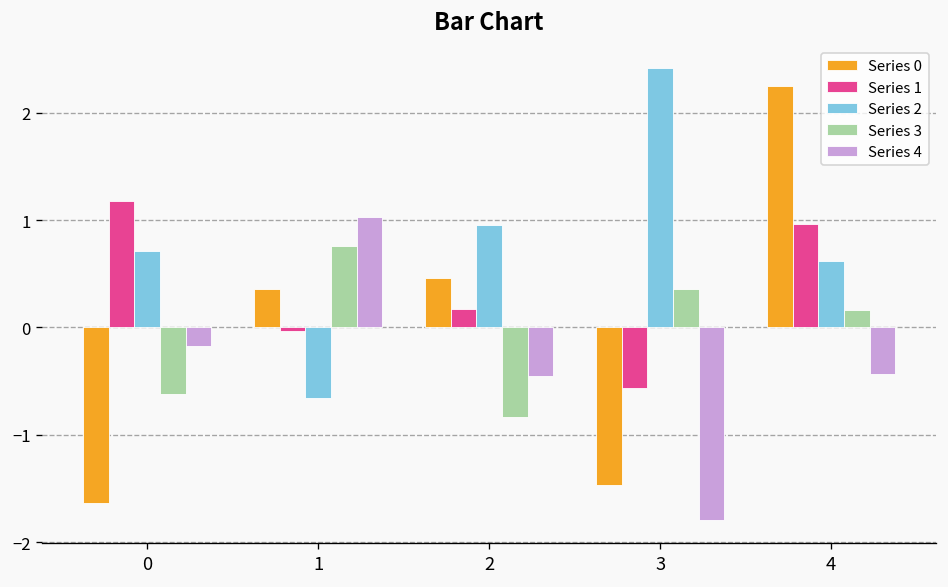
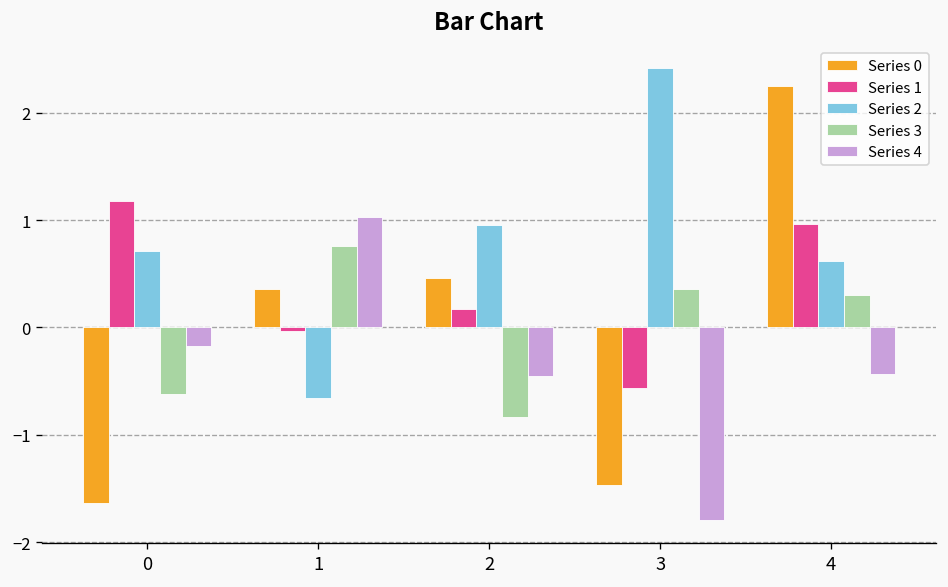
  {
    "Series 0": {
      "0": -1.6,
      "1": 0.4,
      "2": 0.5,
      "3": -1.5,
      "4": 2.2
    },
    "Series 1": {
      "0": 1.2,
      "1": 0.0,
      "2": 0.2,
      "3": -0.6,
      "4": 1.0
    },
    "Series 2": {
      "0": 0.7,
      "1": -0.7,
      "2": 1.0,
      "3": 2.4,
      "4": 0.6
    },
    "Series 3": {
      "0": -0.6,
      "1": 0.8,
      "2": -0.8,
      "3": 0.4,
-     "4": 0.2
+     "4": 0.3
    },
    "Series 4": {
      "0": -0.2,
      "1": 1.0,
      "2": -0.5,
      "3": -1.8,
      "4": -0.4
    }
  }
